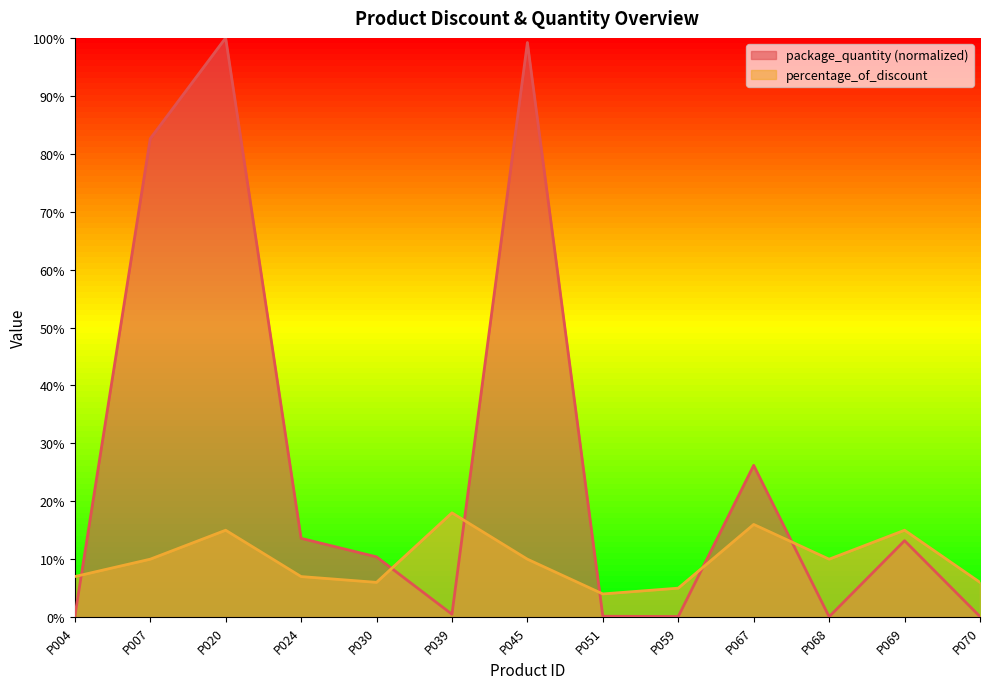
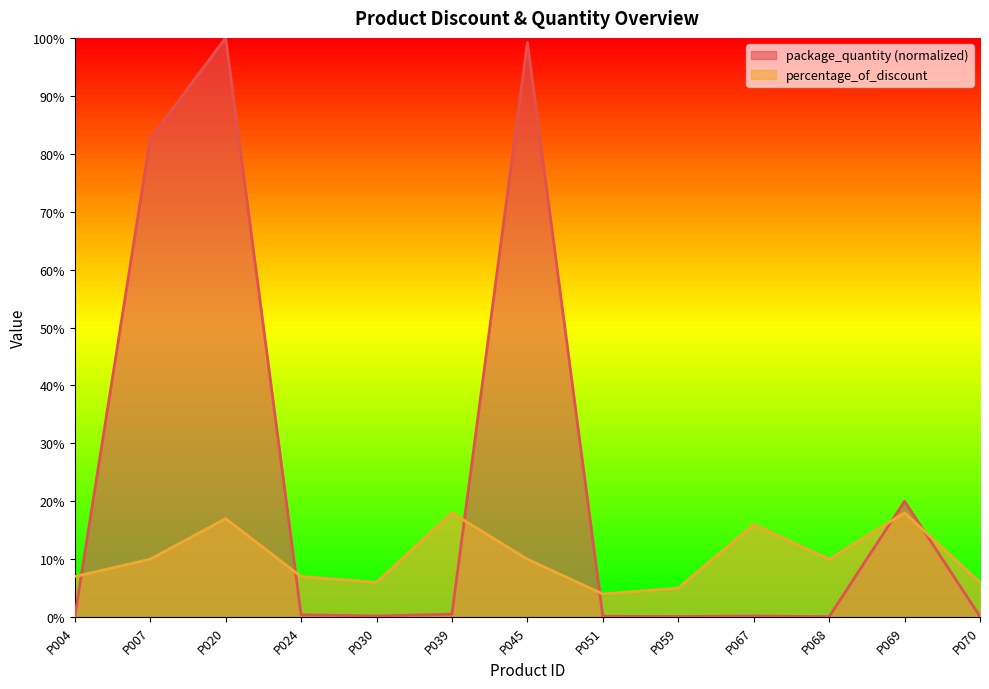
  {
    "package_quantity (normalized)": {
      "P004": "0%",
      "P007": "83%",
      "P020": "100%",
-     "P024": "14%",
-     "P030": "10%",
+     "P024": "0%",
+     "P030": "0%",
      "P039": "1%",
      "P045": "99%",
      "P051": "0%",
      "P059": "0%",
-     "P067": "26%",
+     "P067": "0%",
      "P068": "0%",
-     "P069": "13%",
+     "P069": "20%",
      "P070": "0%"
    },
    "percentage_of_discount": {
      "P004": "7%",
      "P007": "10%",
-     "P020": "15%",
+     "P020": "17%",
      "P024": "7%",
      "P030": "6%",
      "P039": "18%",
      "P045": "10%",
      "P051": "4%",
      "P059": "5%",
      "P067": "16%",
      "P068": "10%",
-     "P069": "15%",
+     "P069": "18%",
      "P070": "6%"
    }
  }
